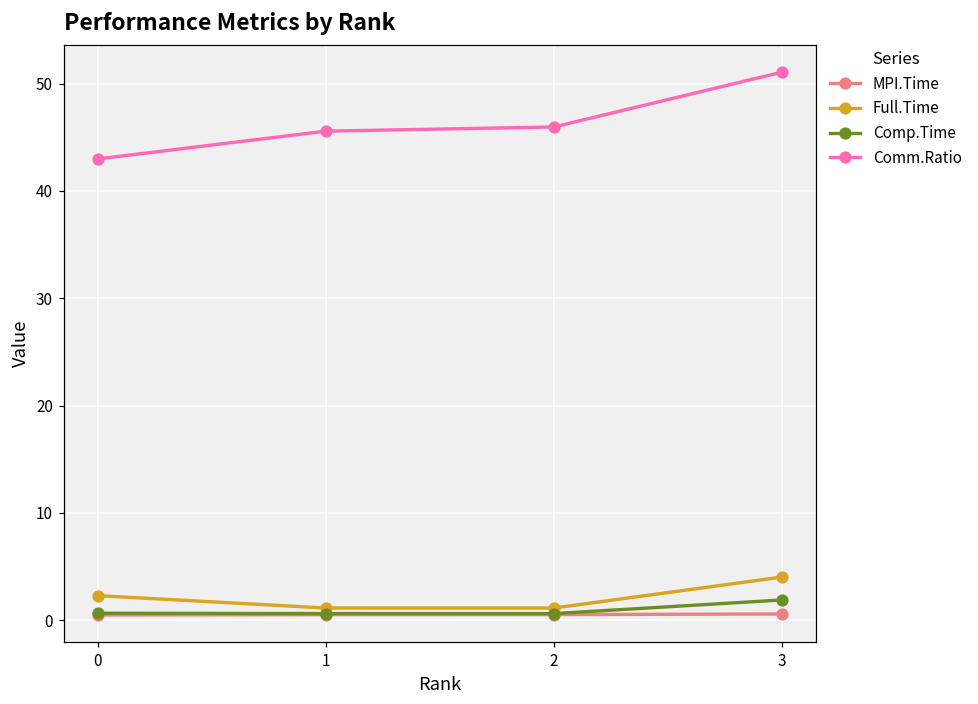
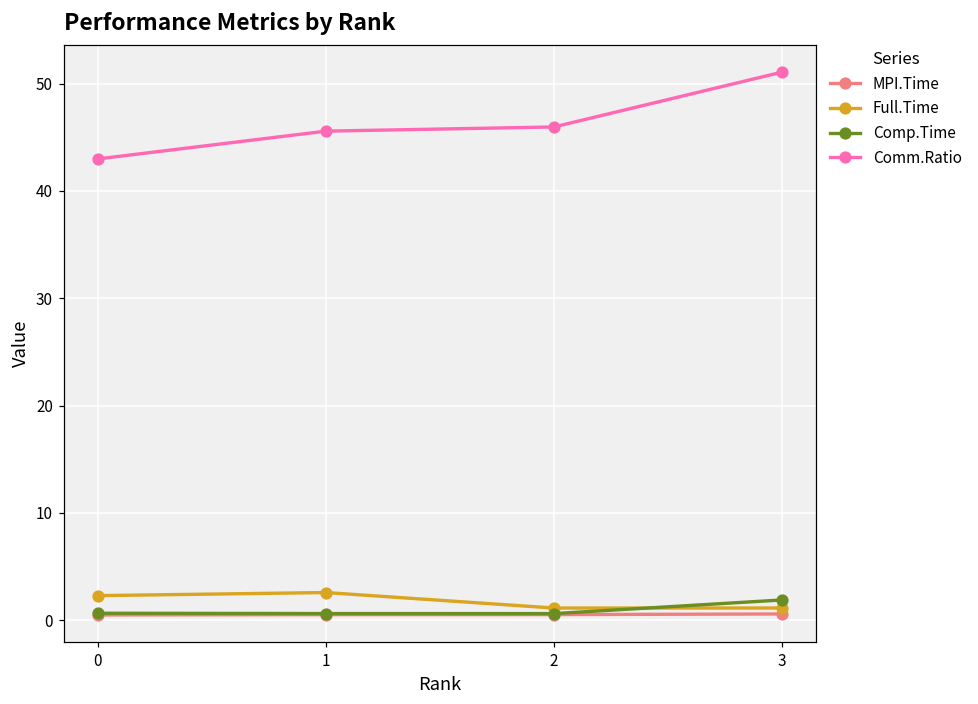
  {
    "Full.Time": {
      "0": 2,
-     "1": 1,
+     "1": 3,
      "2": 1,
-     "3": 4
+     "3": 1
    },
    "Comp.Time": {
      "3": 2
    }
  }
